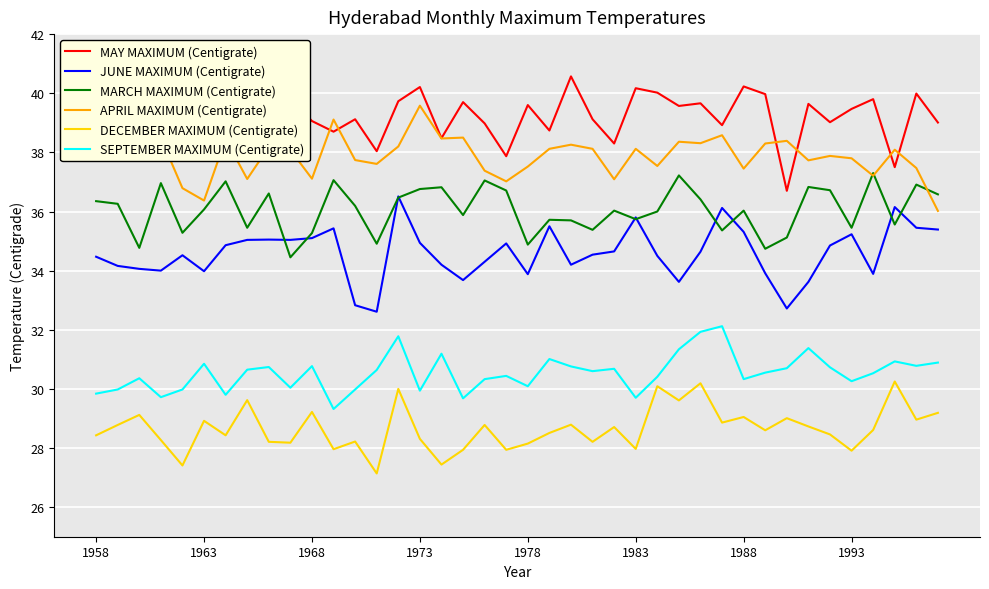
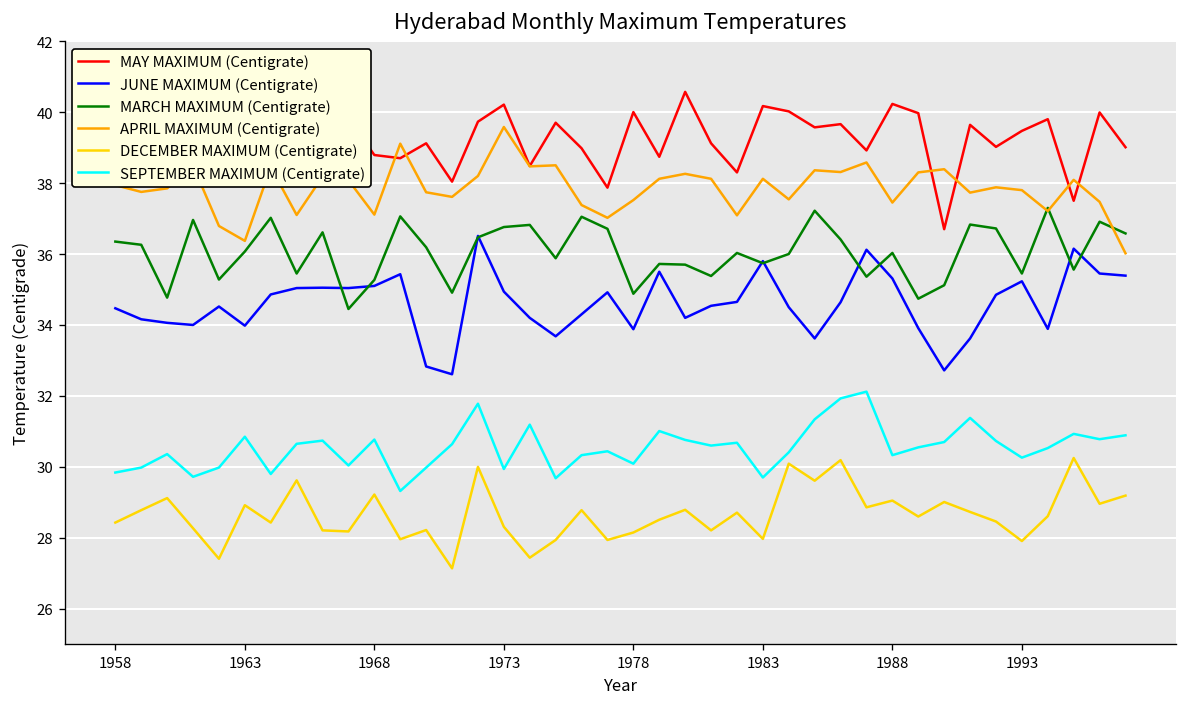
  {
    "MAY MAXIMUM (Centigrate)": {
-     "1968": 39.1,
+     "1968": 38.8,
      "1973": 40.2,
-     "1978": 39.6,
+     "1978": 40.0,
      "1983": 40.2,
      "1988": 40.2,
      "1993": 39.5
    },
    "JUNE MAXIMUM (Centigrate)": {
      "1958": 34.5,
      "1963": 34.0,
      "1968": 35.1,
      "1973": 34.9,
      "1978": 33.9,
      "1988": 35.3,
      "1993": 35.2
    },
    "MARCH MAXIMUM (Centigrate)": {
      "1958": 36.4,
      "1963": 36.1,
      "1968": 35.3,
      "1973": 36.8,
      "1978": 34.9,
      "1988": 36.0,
      "1993": 35.5
    },
    "SEPTEMBER MAXIMUM (Centigrate)": {
      "1958": 29.8,
      "1963": 30.9,
      "1968": 30.8,
      "1973": 29.9,
      "1978": 30.1,
      "1983": 29.7,
      "1988": 30.3,
      "1993": 30.3
    }
  }
